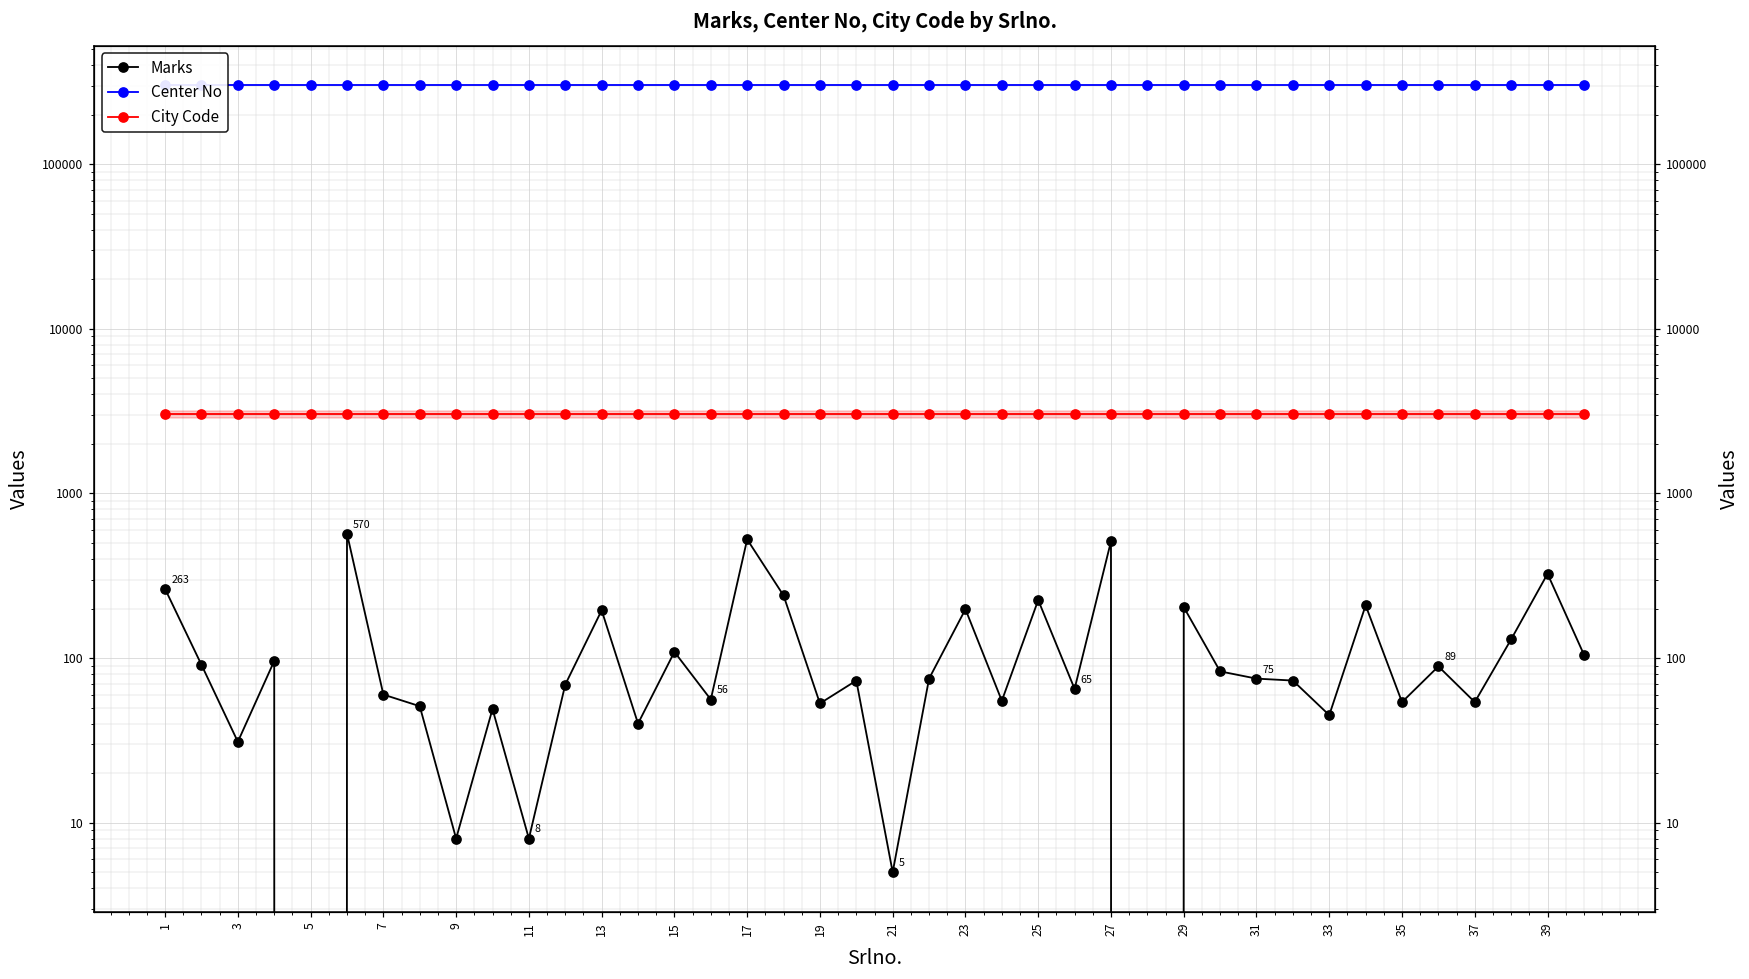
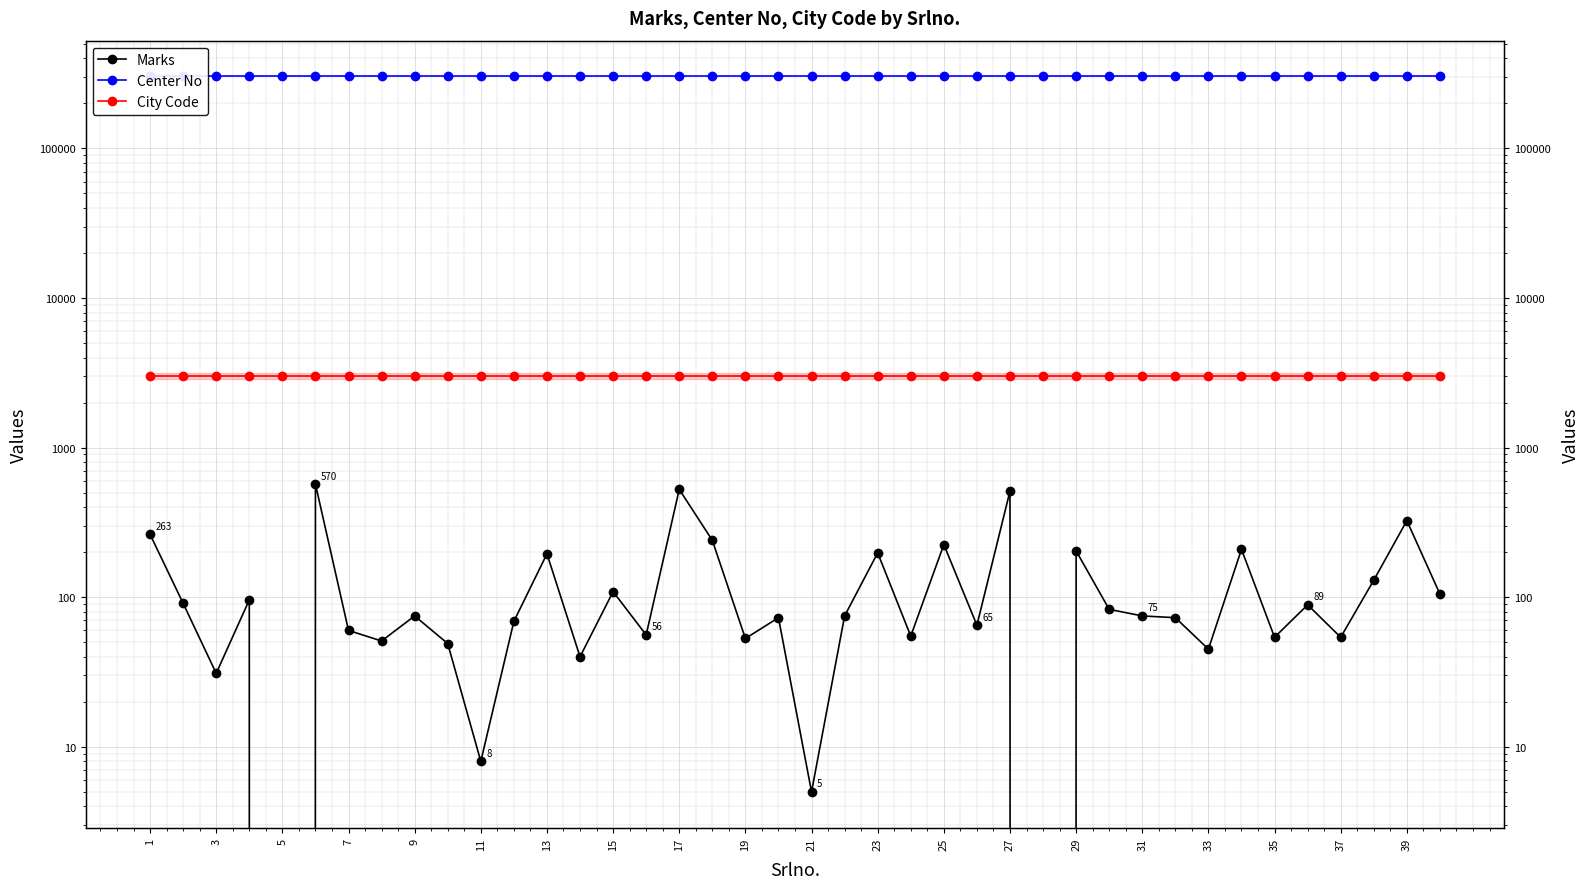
  {
    "Marks": {
      "3": 31,
      "7": 60,
-     "9": 8,
+     "9": 80,
      "13": 200,
      "15": 110,
      "17": 530,
      "19": 53,
      "23": 200,
      "25": 230,
      "27": 510,
      "29": 200,
      "33": 45,
      "35": 54,
      "37": 54,
      "39": 330
    },
    "Center No": {
      "3": 300000,
      "5": 300000,
      "7": 300000,
      "9": 300000,
      "11": 300000,
      "13": 300000,
      "15": 300000,
      "17": 300000,
      "19": 300000,
      "21": 300000,
      "23": 300000,
      "25": 300000,
      "27": 300000,
      "29": 300000,
      "31": 300000,
      "33": 300000,
      "35": 300000,
      "37": 300000,
      "39": 300000
    }
  }
